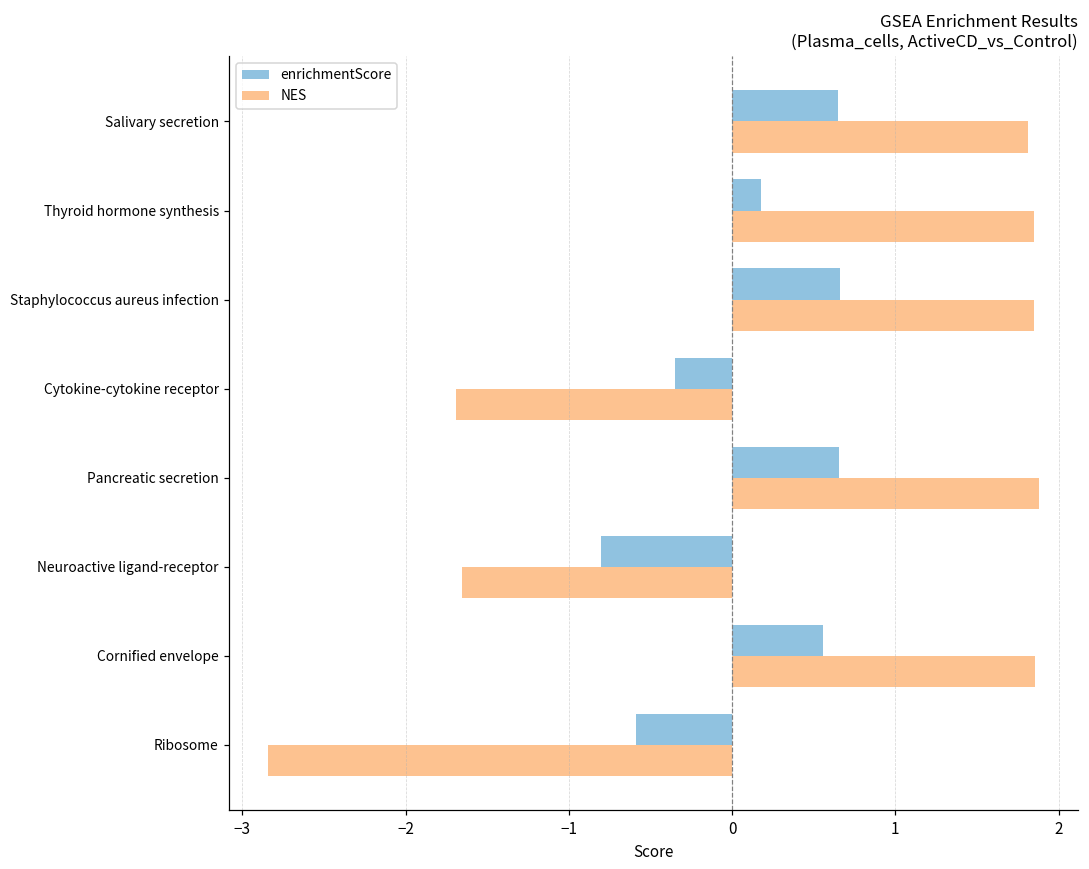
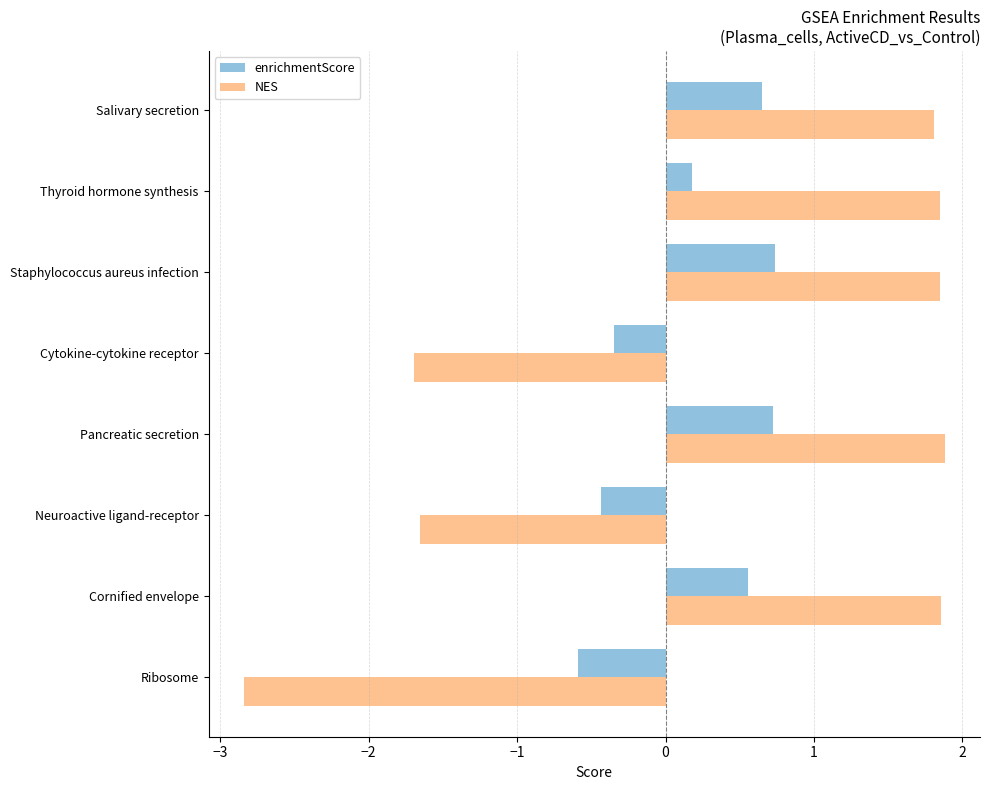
  {
    "enrichmentScore": {
      "Salivary secretion": 0.65,
      "Thyroid hormone synthesis": 0.18,
-     "Staphylococcus aureus infection": 0.66,
+     "Staphylococcus aureus infection": 0.74,
      "Cytokine-cytokine receptor": -0.35,
-     "Pancreatic secretion": 0.65,
-     "Neuroactive ligand-receptor": -0.80,
+     "Pancreatic secretion": 0.72,
+     "Neuroactive ligand-receptor": -0.44,
      "Cornified envelope": 0.56,
      "Ribosome": -0.59
    },
    "NES": {
      "Salivary secretion": 1.81,
      "Thyroid hormone synthesis": 1.85,
      "Staphylococcus aureus infection": 1.85,
      "Cytokine-cytokine receptor": -1.69,
      "Pancreatic secretion": 1.88,
      "Neuroactive ligand-receptor": -1.65,
      "Cornified envelope": 1.85,
      "Ribosome": -2.84
    }
  }
